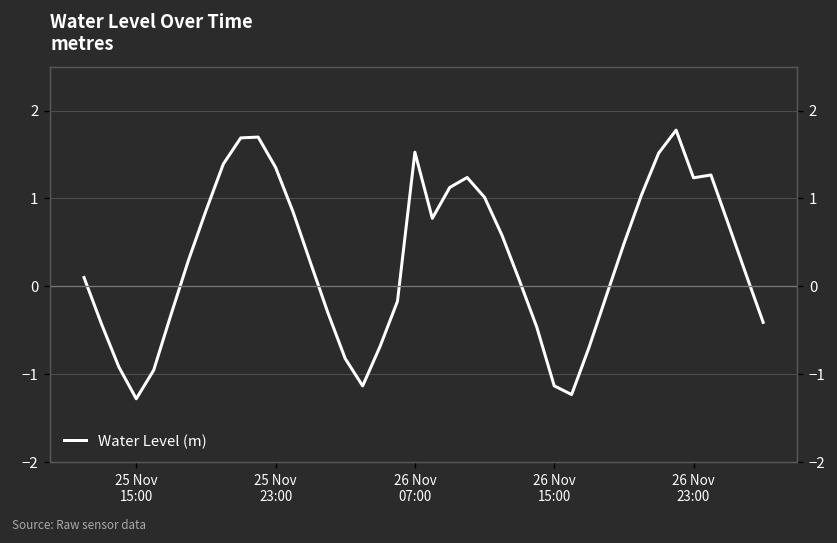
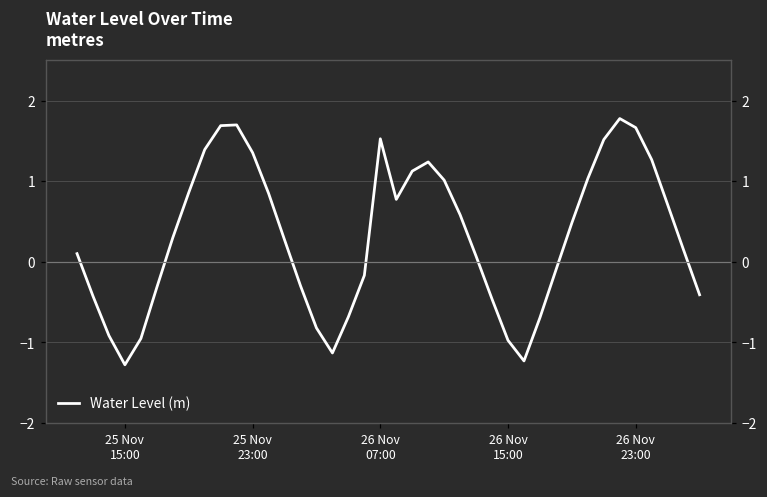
  {
    "25 Nov 15:00": -1.3,
    "25 Nov 23:00": 1.4,
    "26 Nov 07:00": 1.5,
-   "26 Nov 15:00": -1.1,
-   "26 Nov 23:00": 1.2
+   "26 Nov 15:00": -1.0,
+   "26 Nov 23:00": 1.7
  }
